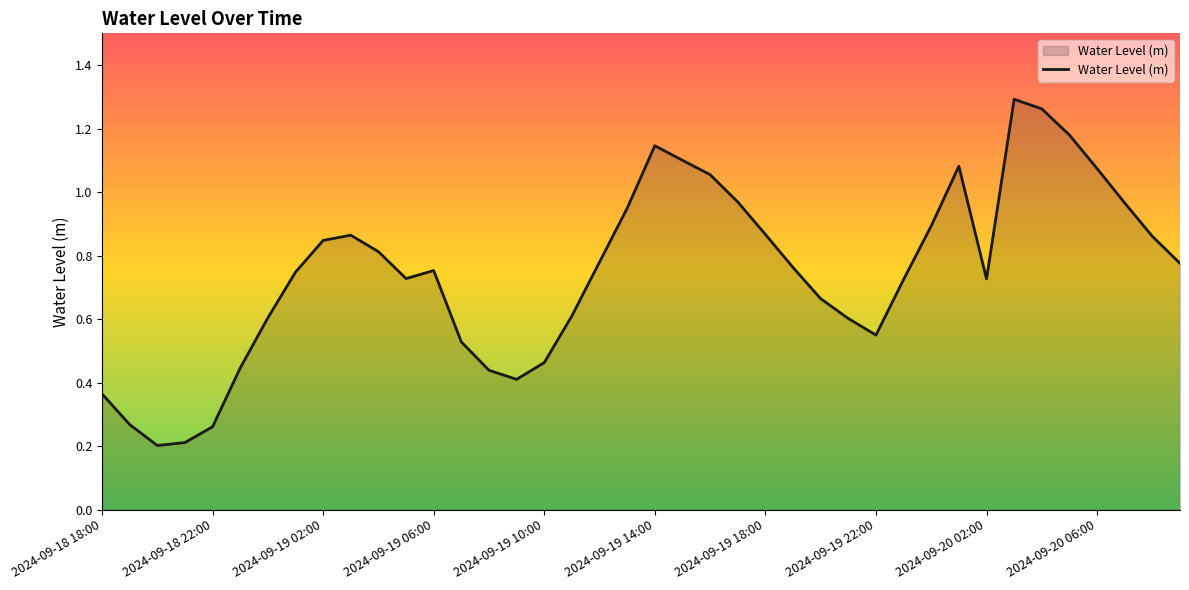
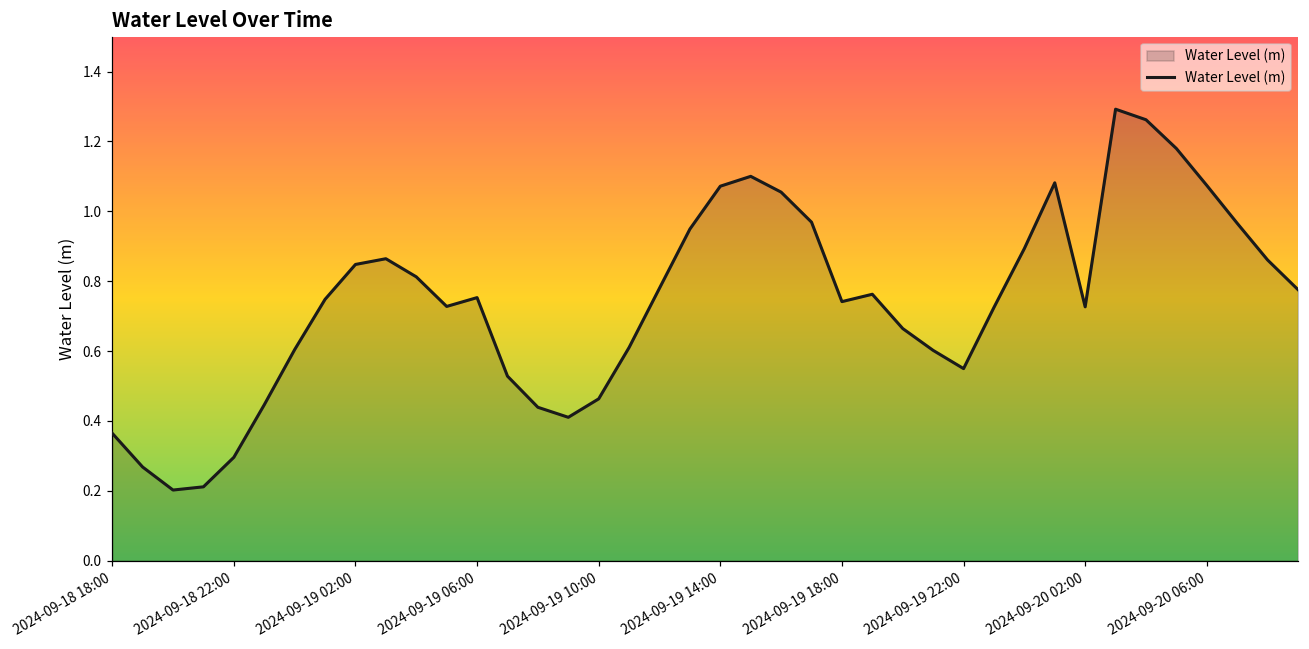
  {
    "2024-09-18 18:00": 0.36,
-   "2024-09-18 22:00": 0.26,
+   "2024-09-18 22:00": 0.30,
    "2024-09-19 02:00": 0.85,
    "2024-09-19 06:00": 0.75,
    "2024-09-19 10:00": 0.46,
-   "2024-09-19 14:00": 1.15,
-   "2024-09-19 18:00": 0.87,
+   "2024-09-19 14:00": 1.07,
+   "2024-09-19 18:00": 0.74,
    "2024-09-19 22:00": 0.55,
    "2024-09-20 02:00": 0.73,
    "2024-09-20 06:00": 1.07
  }
